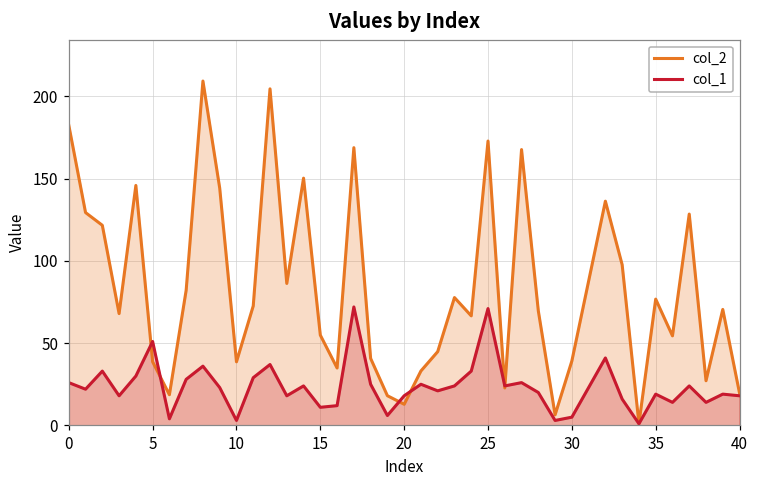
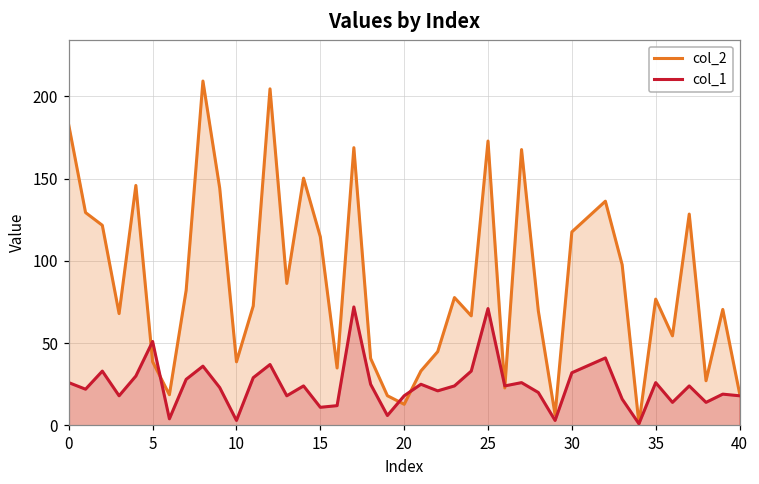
  {
    "col_2": {
      "0": 182,
      "5": 39,
      "10": 39,
-     "15": 55,
+     "15": 115,
      "20": 13,
      "25": 173,
-     "30": 39,
+     "30": 118,
      "35": 77
    },
    "col_1": {
      "0": 26,
      "5": 51,
      "10": 3,
      "15": 11,
      "20": 18,
      "25": 71,
-     "30": 5,
-     "35": 19
+     "30": 32,
+     "35": 26
    }
  }
